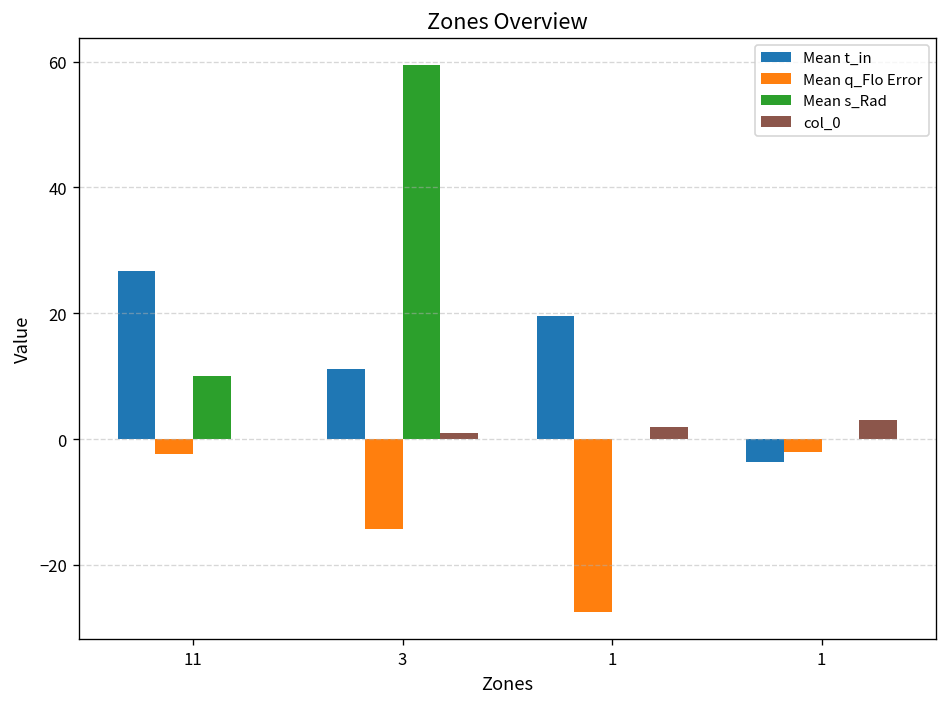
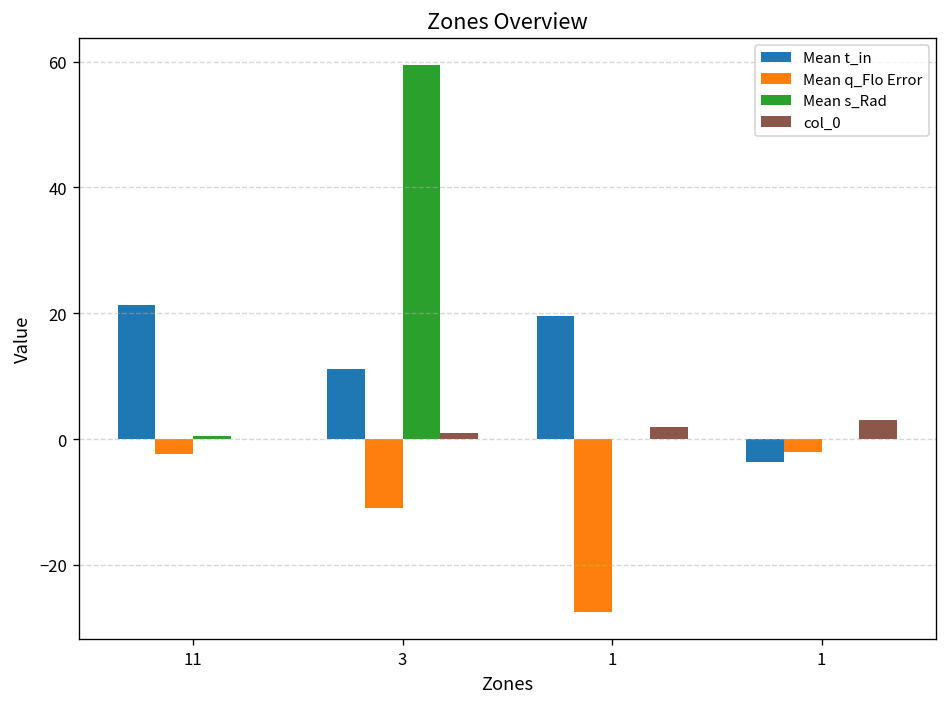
  {
    "Mean t_in": {
-     "11": 27,
+     "11": 21,
      "3": 11
    },
    "Mean q_Flo Error": {
      "11": -2,
-     "3": -14
+     "3": -11
    },
    "Mean s_Rad": {
-     "11": 10,
+     "11": 0,
      "3": 59
    },
    "col_0": {
      "11": 0,
      "3": 1
    }
  }
